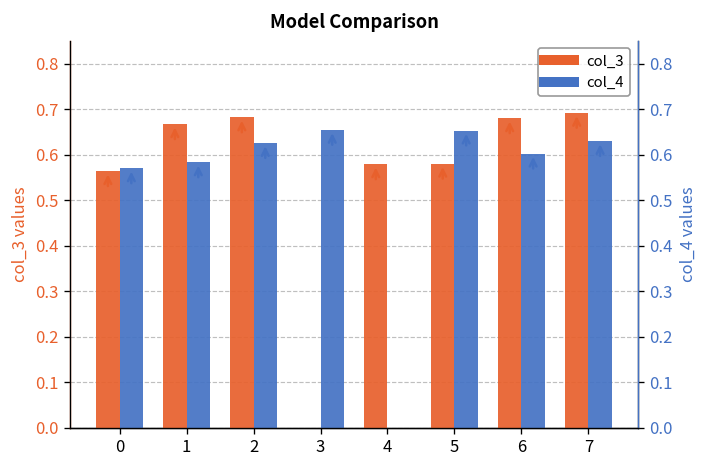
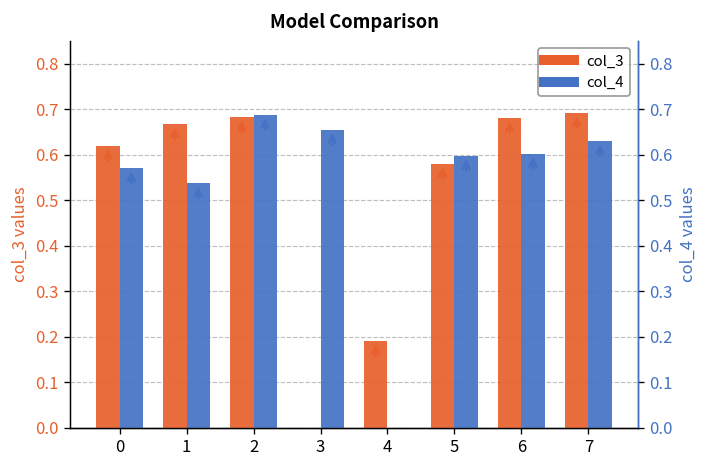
  {
    "col_3": {
-     "0": 0.56,
+     "0": 0.62,
      "1": 0.67,
      "2": 0.68,
      "3": 0.00,
-     "4": 0.58,
+     "4": 0.19,
      "5": 0.58,
      "6": 0.68,
      "7": 0.69
    },
    "col_4": {
      "0": 0.57,
-     "1": 0.58,
-     "2": 0.63,
+     "1": 0.54,
+     "2": 0.69,
      "3": 0.65,
      "4": 0.00,
-     "5": 0.65,
+     "5": 0.60,
      "6": 0.60,
      "7": 0.63
    }
  }
